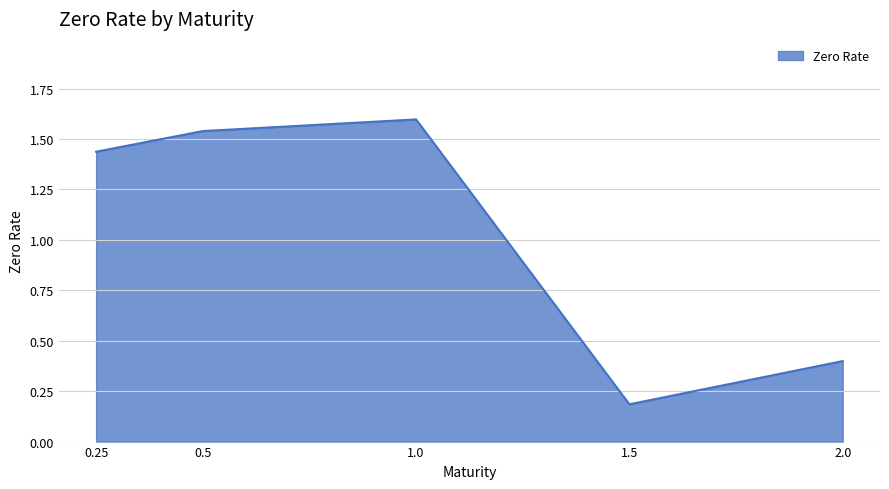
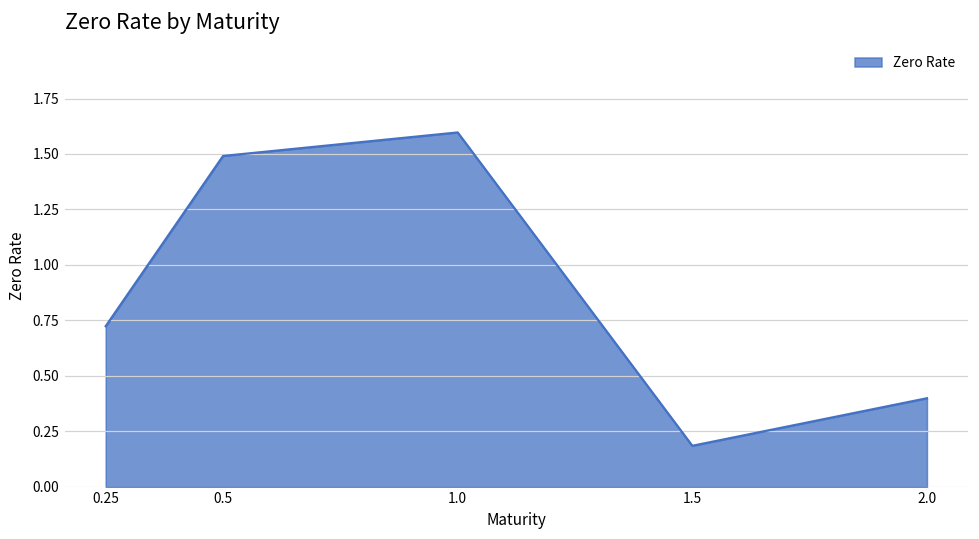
  {
-   "0.25": 1.44,
-   "0.5": 1.54,
+   "0.25": 0.72,
+   "0.5": 1.49,
    "1.0": 1.60,
    "1.5": 0.18,
    "2.0": 0.40
  }
